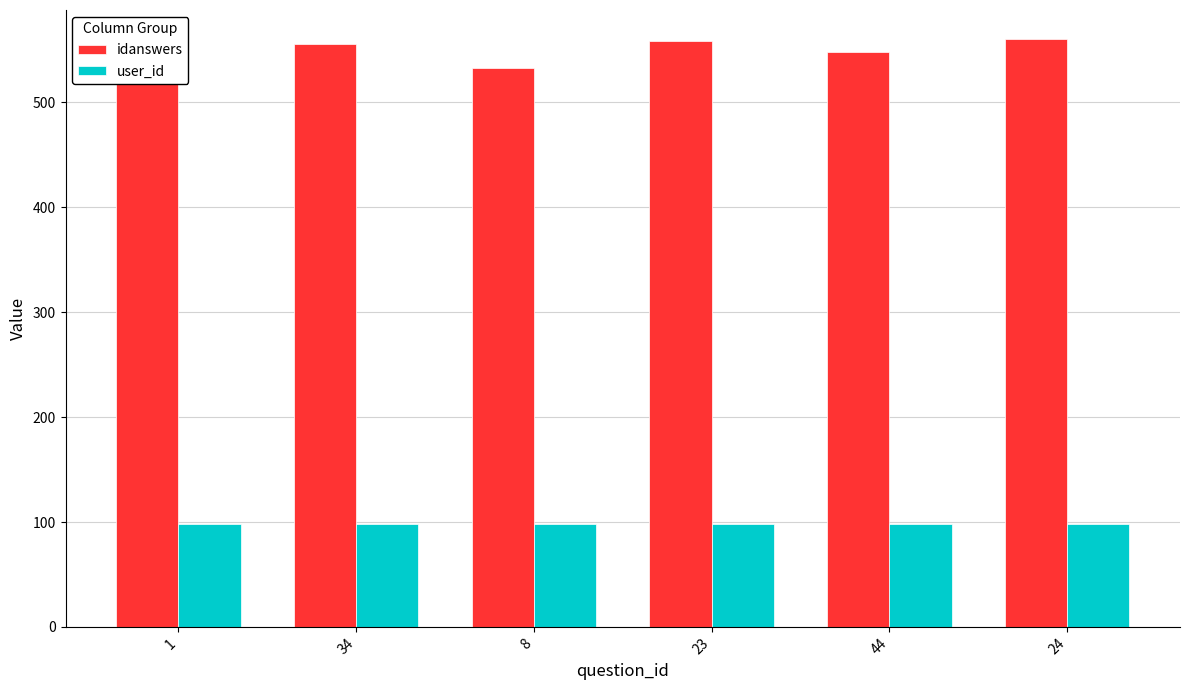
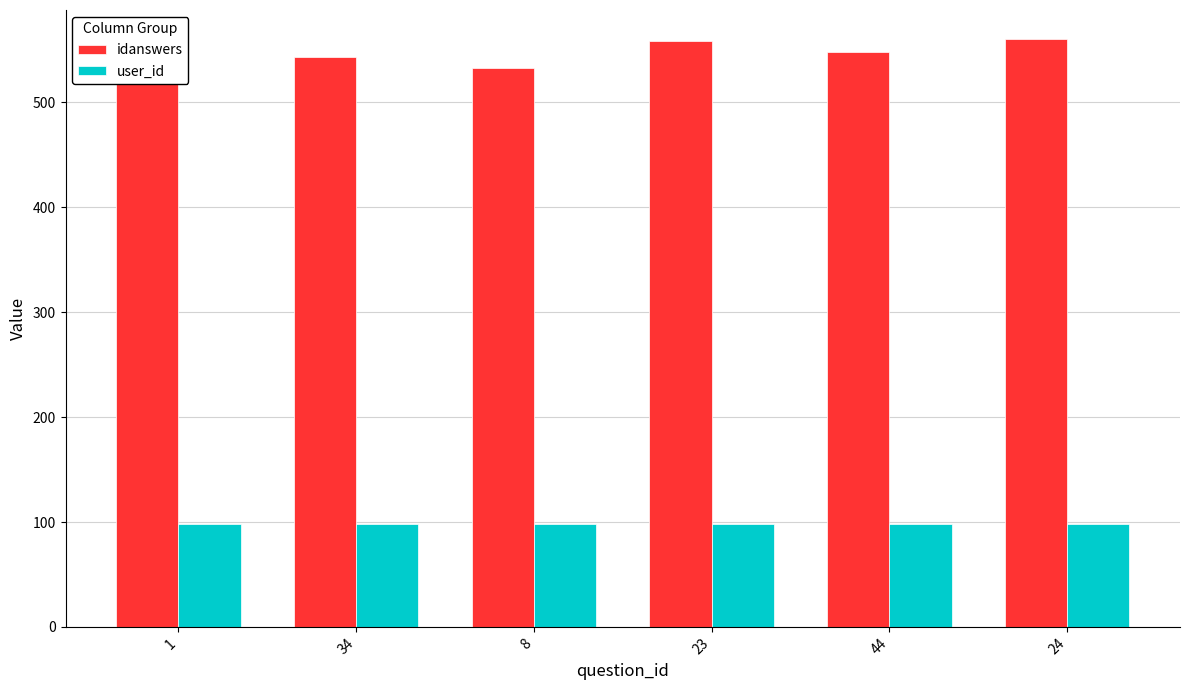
  {
    "idanswers": {
-     "34": 556,
+     "34": 543,
      "8": 533,
      "23": 558,
      "44": 548,
      "24": 560
    },
    "user_id": {
      "1": 98,
      "34": 98,
      "8": 98,
      "23": 98,
      "44": 98,
      "24": 98
    }
  }
